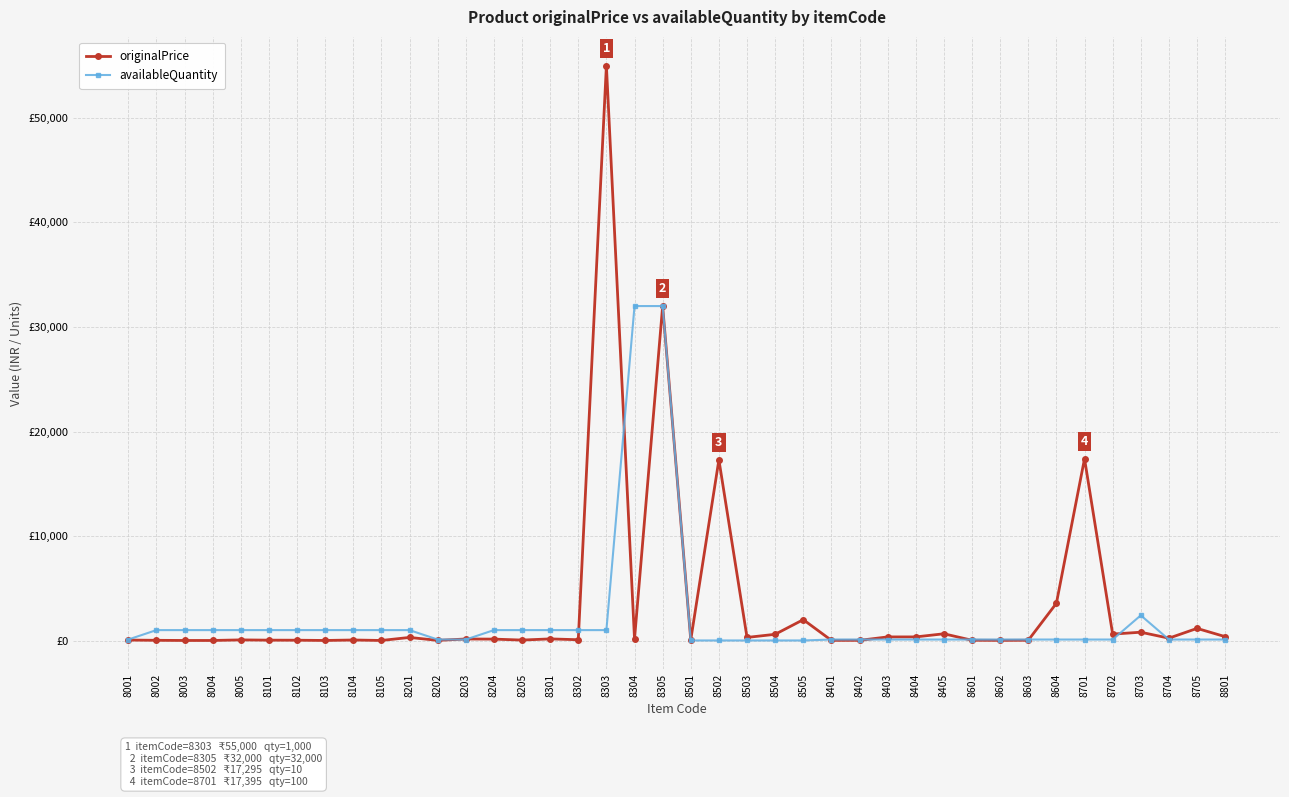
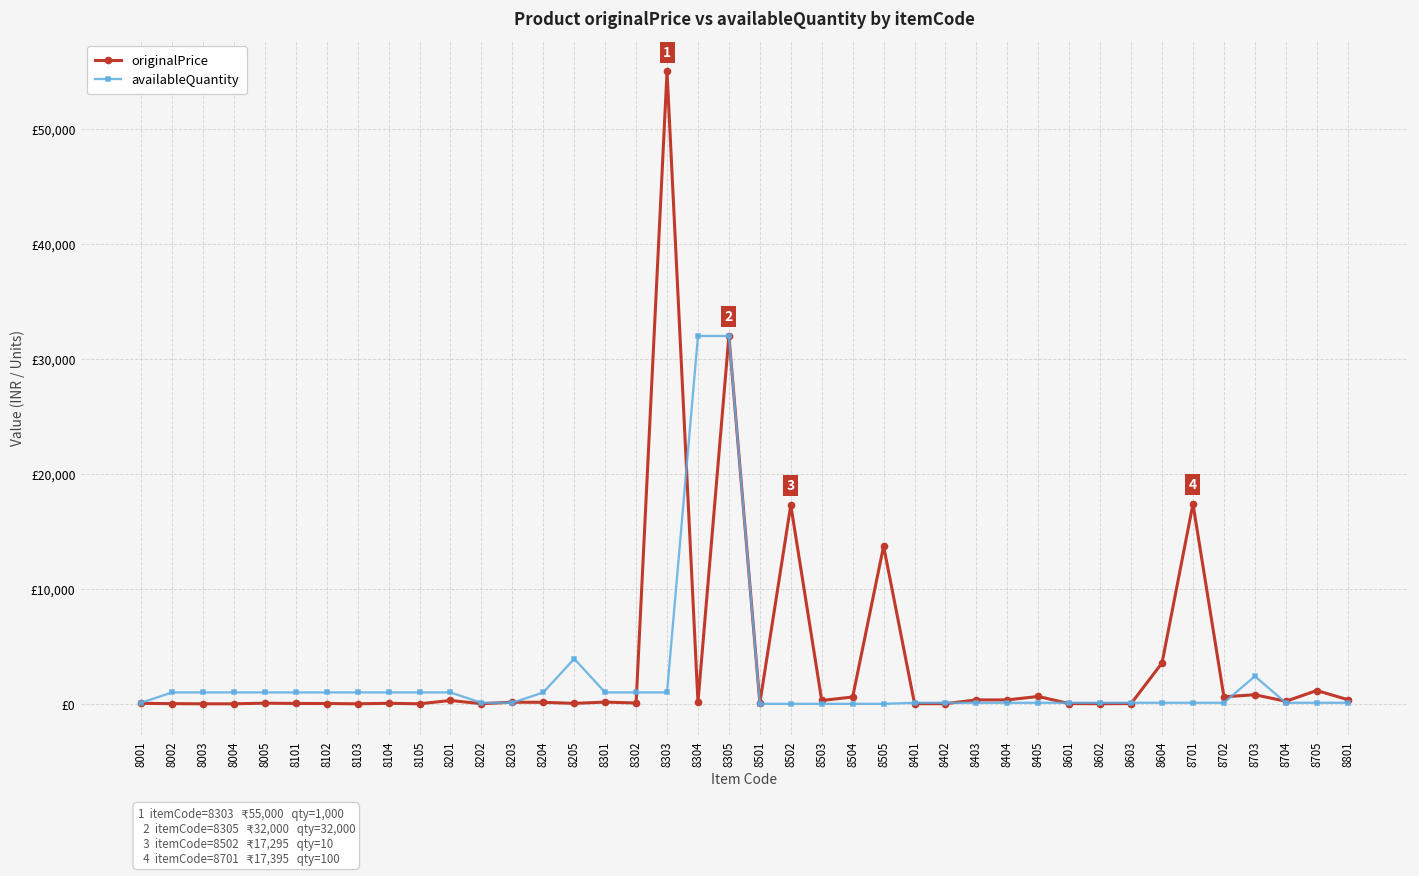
  {
    "originalPrice": {
      "8002": "£0",
      "8003": "£0",
      "8004": "£0",
      "8005": "£100",
      "8101": "£0",
      "8102": "£0",
      "8103": "£0",
      "8104": "£100",
      "8105": "£0",
      "8201": "£300",
      "8204": "£100",
      "8205": "£0",
      "8301": "£200",
      "8302": "£100",
      "8304": "£200",
      "8503": "£300",
      "8504": "£600",
-     "8505": "£2,000",
+     "8505": "£13,700",
      "8403": "£400",
      "8404": "£400",
      "8405": "£700",
      "8604": "£3,600",
      "8702": "£600",
      "8703": "£800",
      "8705": "£1,200",
      "8801": "£400"
    },
    "availableQuantity": {
      "8002": "£1,000",
      "8003": "£1,000",
      "8004": "£1,000",
      "8005": "£1,000",
      "8101": "£1,000",
      "8102": "£1,000",
      "8103": "£1,000",
      "8104": "£1,000",
      "8105": "£1,000",
      "8201": "£1,000",
      "8204": "£1,000",
-     "8205": "£1,000",
+     "8205": "£3,900",
      "8301": "£1,000",
      "8302": "£1,000",
      "8303": "£1,000",
      "8304": "£32,000",
      "8502": "£0",
      "8503": "£0",
      "8504": "£0",
      "8505": "£0",
      "8403": "£100",
      "8404": "£100",
      "8405": "£100",
      "8604": "£100",
      "8701": "£100",
      "8702": "£100",
      "8703": "£2,400",
      "8705": "£100",
      "8801": "£100"
    }
  }
